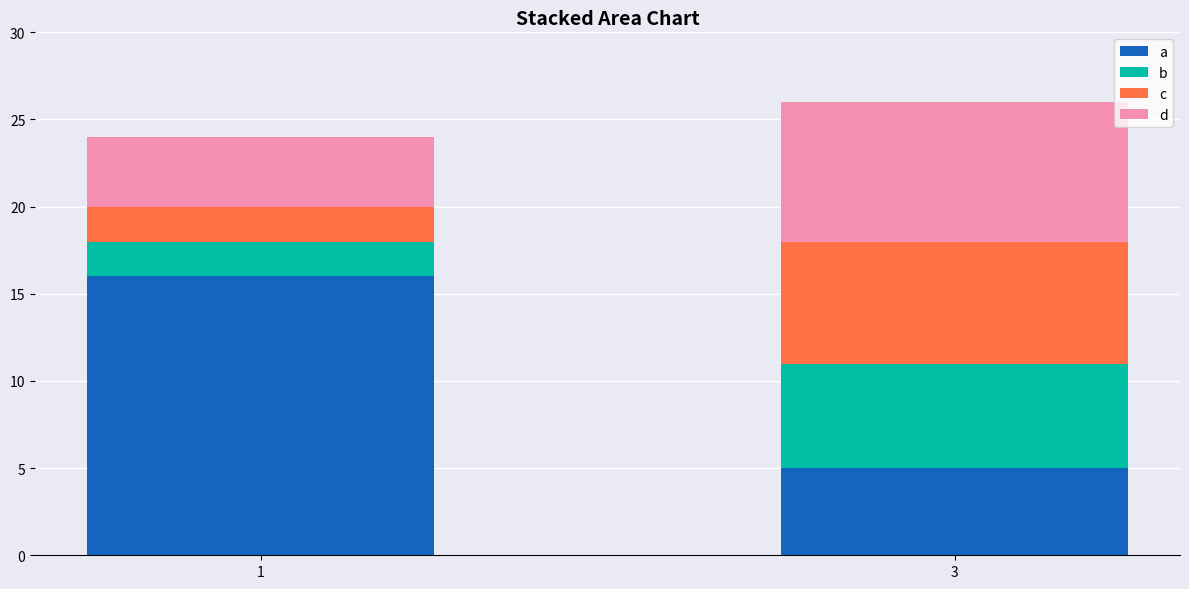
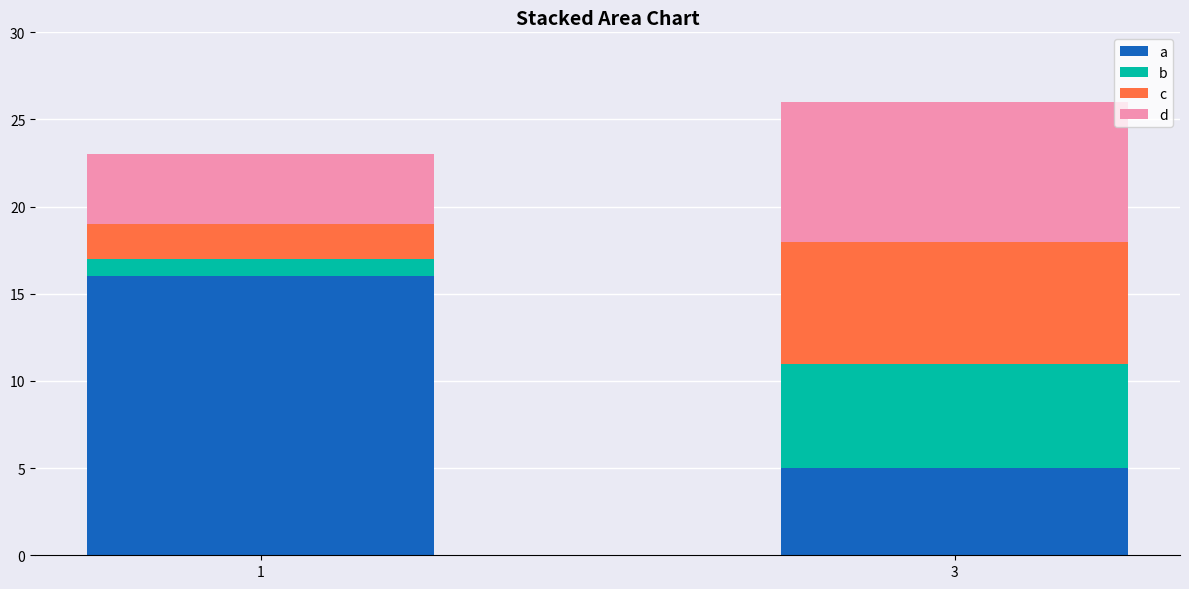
  {
    "a": {
      "1": 16,
      "3": 5
    },
    "b": {
-     "1": 2,
+     "1": 1,
      "3": 6
    },
    "c": {
      "1": 2,
      "3": 7
    },
    "d": {
      "1": 4,
      "3": 8
    }
  }
